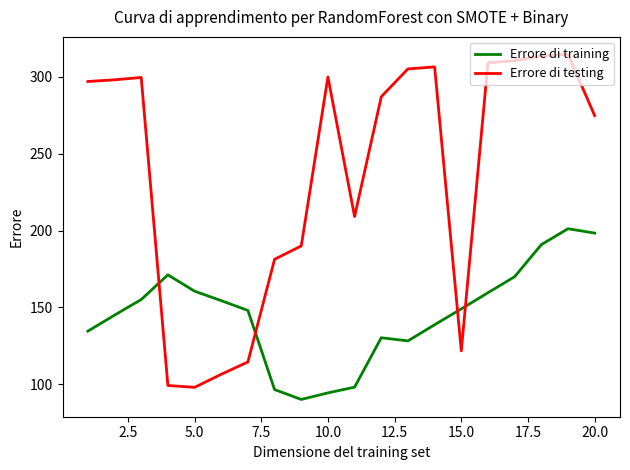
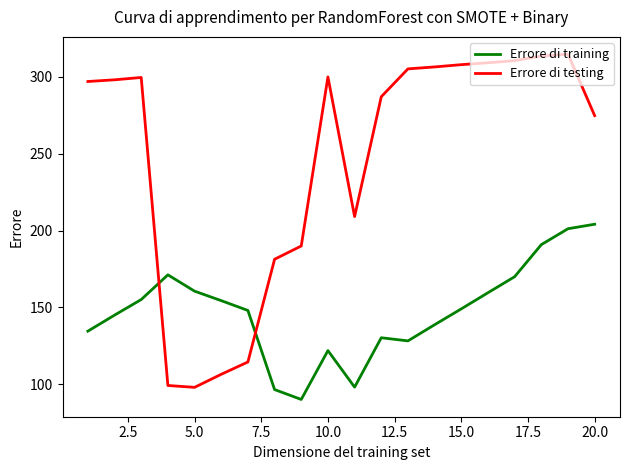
  {
    "Errore di training": {
      "5.0": 161,
-     "10.0": 94,
+     "10.0": 122,
      "15.0": 149,
-     "20.0": 198
+     "20.0": 204
    },
    "Errore di testing": {
      "5.0": 98,
      "10.0": 300,
-     "15.0": 122,
+     "15.0": 308,
      "20.0": 275
    }
  }
